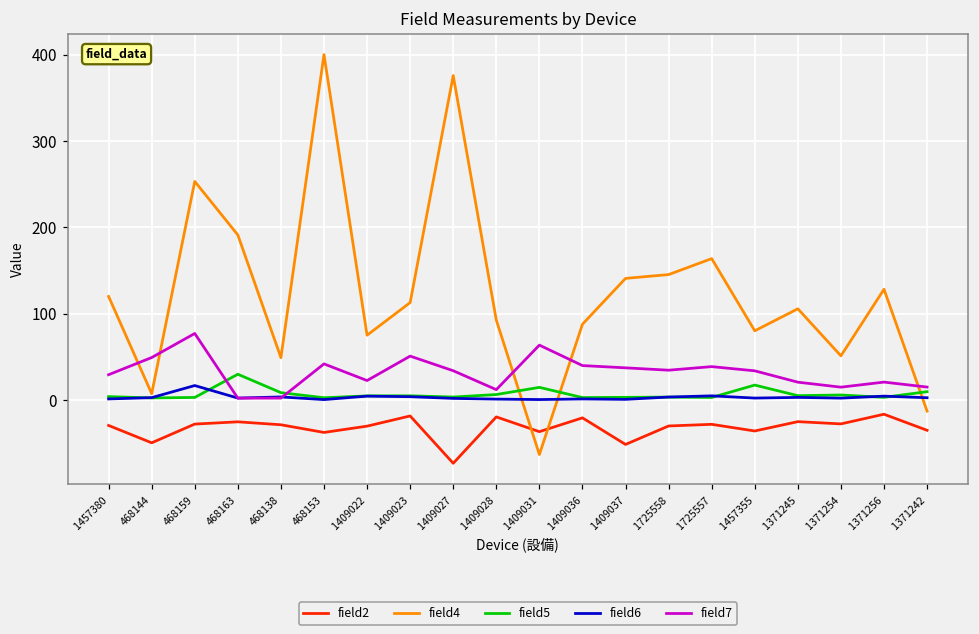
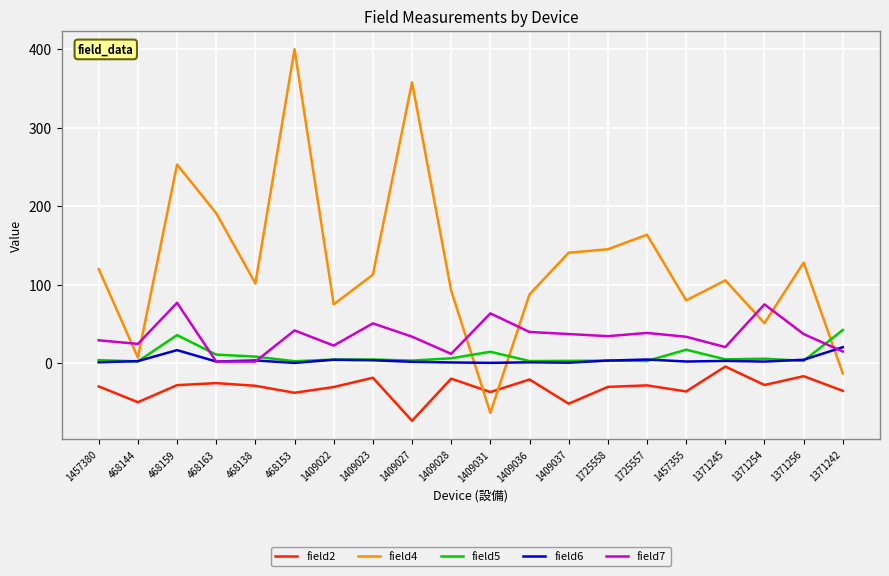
  {
    "field2": {
      "1457380": -30,
      "468144": -50,
      "468159": -30,
      "468163": -30,
      "468138": -30,
      "468153": -40,
      "1409022": -30,
      "1409023": -20,
      "1409027": -70,
      "1409028": -20,
      "1409031": -40,
      "1409036": -20,
      "1409037": -50,
      "1725558": -30,
      "1725557": -30,
      "1457355": -40,
-     "1371245": -30,
+     "1371245": 0,
      "1371254": -30,
      "1371256": -20,
      "1371242": -40
    },
    "field4": {
      "1457380": 120,
      "468144": 10,
      "468159": 250,
      "468163": 190,
-     "468138": 50,
+     "468138": 100,
      "468153": 400,
      "1409022": 80,
      "1409023": 110,
-     "1409027": 380,
+     "1409027": 360,
      "1409028": 90,
      "1409031": -60,
      "1409036": 90,
      "1409037": 140,
      "1725558": 150,
      "1725557": 160,
      "1457355": 80,
      "1371245": 110,
      "1371254": 50,
      "1371256": 130,
      "1371242": -10
    },
    "field5": {
-     "468159": 0,
-     "468163": 30,
+     "468159": 40,
+     "468163": 10,
      "468138": 10,
      "1409028": 10,
      "1409031": 10,
      "1457355": 20,
      "1371254": 10,
-     "1371242": 10
+     "1371242": 40
    },
    "field6": {
      "468159": 20,
      "1409028": 0,
      "1409031": 0,
      "1457355": 0,
      "1371254": 0,
-     "1371242": 0
+     "1371242": 20
    },
    "field7": {
      "1457380": 30,
-     "468144": 50,
+     "468144": 20,
      "468159": 80,
      "468153": 40,
      "1409022": 20,
      "1409023": 50,
      "1409027": 30,
      "1409028": 10,
      "1409031": 60,
      "1409036": 40,
      "1409037": 40,
      "1725558": 30,
      "1725557": 40,
      "1457355": 30,
      "1371245": 20,
-     "1371254": 10,
-     "1371256": 20,
+     "1371254": 80,
+     "1371256": 40,
      "1371242": 10
    }
  }
